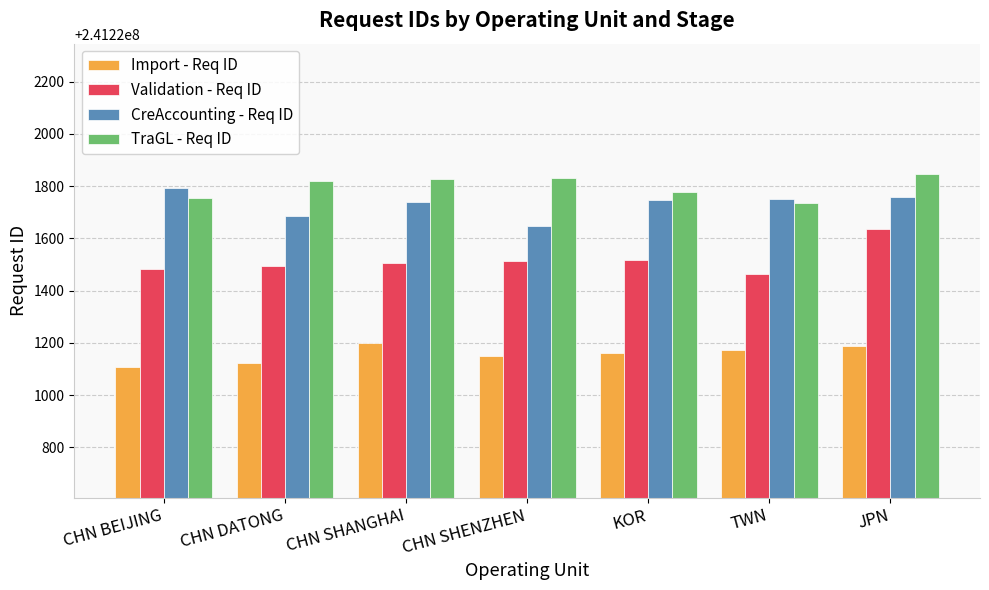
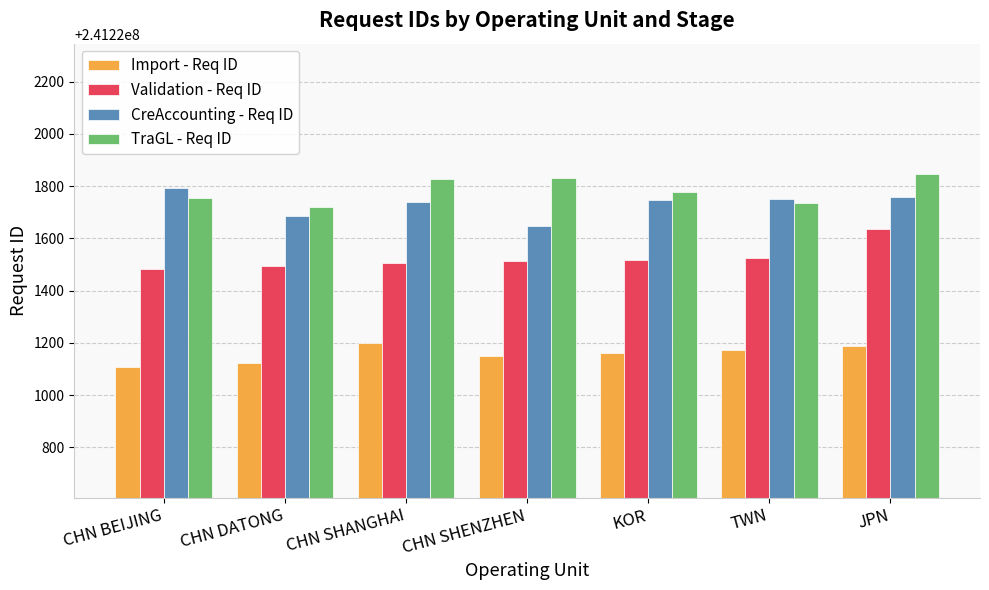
  {
    "Import - Req ID": {
      "CHN BEIJING": 241221110,
      "CHN DATONG": 241221120,
      "CHN SHANGHAI": 241221200,
      "CHN SHENZHEN": 241221150,
      "KOR": 241221160,
      "TWN": 241221170,
      "JPN": 241221190
    },
    "Validation - Req ID": {
      "CHN BEIJING": 241221480,
      "CHN DATONG": 241221500,
      "CHN SHANGHAI": 241221500,
      "CHN SHENZHEN": 241221510,
      "KOR": 241221520,
-     "TWN": 241221460,
+     "TWN": 241221520,
      "JPN": 241221640
    },
    "CreAccounting - Req ID": {
      "CHN BEIJING": 241221800,
      "CHN DATONG": 241221690,
      "CHN SHANGHAI": 241221740,
      "CHN SHENZHEN": 241221650,
      "KOR": 241221750,
      "TWN": 241221750,
      "JPN": 241221760
    },
    "TraGL - Req ID": {
      "CHN BEIJING": 241221760,
-     "CHN DATONG": 241221820,
+     "CHN DATONG": 241221720,
      "CHN SHANGHAI": 241221830,
      "CHN SHENZHEN": 241221830,
      "KOR": 241221780,
      "TWN": 241221730,
      "JPN": 241221850
    }
  }
